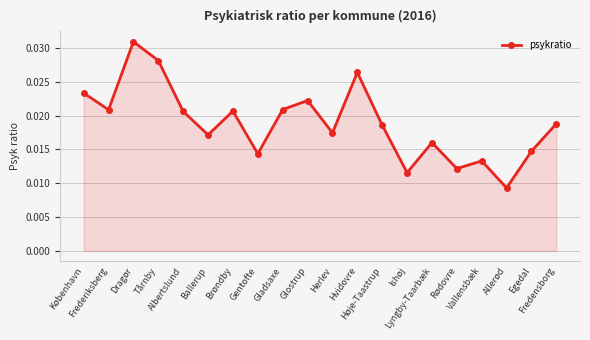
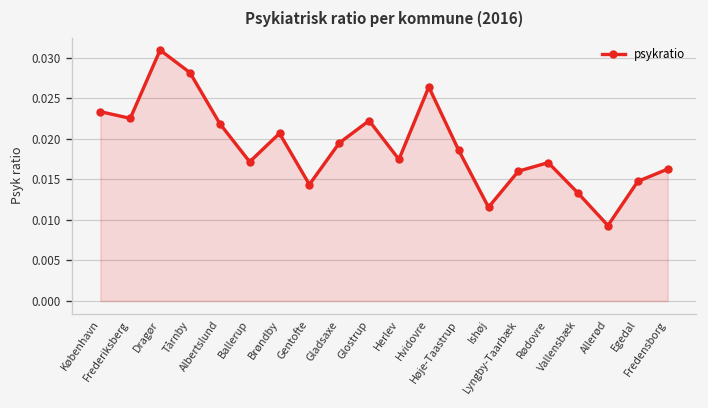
  {
    "København": 0.023,
-   "Frederiksberg": 0.021,
+   "Frederiksberg": 0.023,
    "Dragør": 0.031,
    "Tårnby": 0.028,
-   "Albertslund": 0.021,
+   "Albertslund": 0.022,
    "Ballerup": 0.017,
    "Brøndby": 0.021,
    "Gentofte": 0.014,
-   "Gladsaxe": 0.021,
+   "Gladsaxe": 0.019,
    "Glostrup": 0.022,
    "Herlev": 0.017,
    "Hvidovre": 0.026,
    "Høje-Taastrup": 0.019,
    "Ishøj": 0.012,
    "Lyngby-Taarbæk": 0.016,
-   "Rødovre": 0.012,
+   "Rødovre": 0.017,
    "Vallensbæk": 0.013,
    "Allerød": 0.009,
    "Egedal": 0.015,
-   "Fredensborg": 0.019
+   "Fredensborg": 0.016
  }
